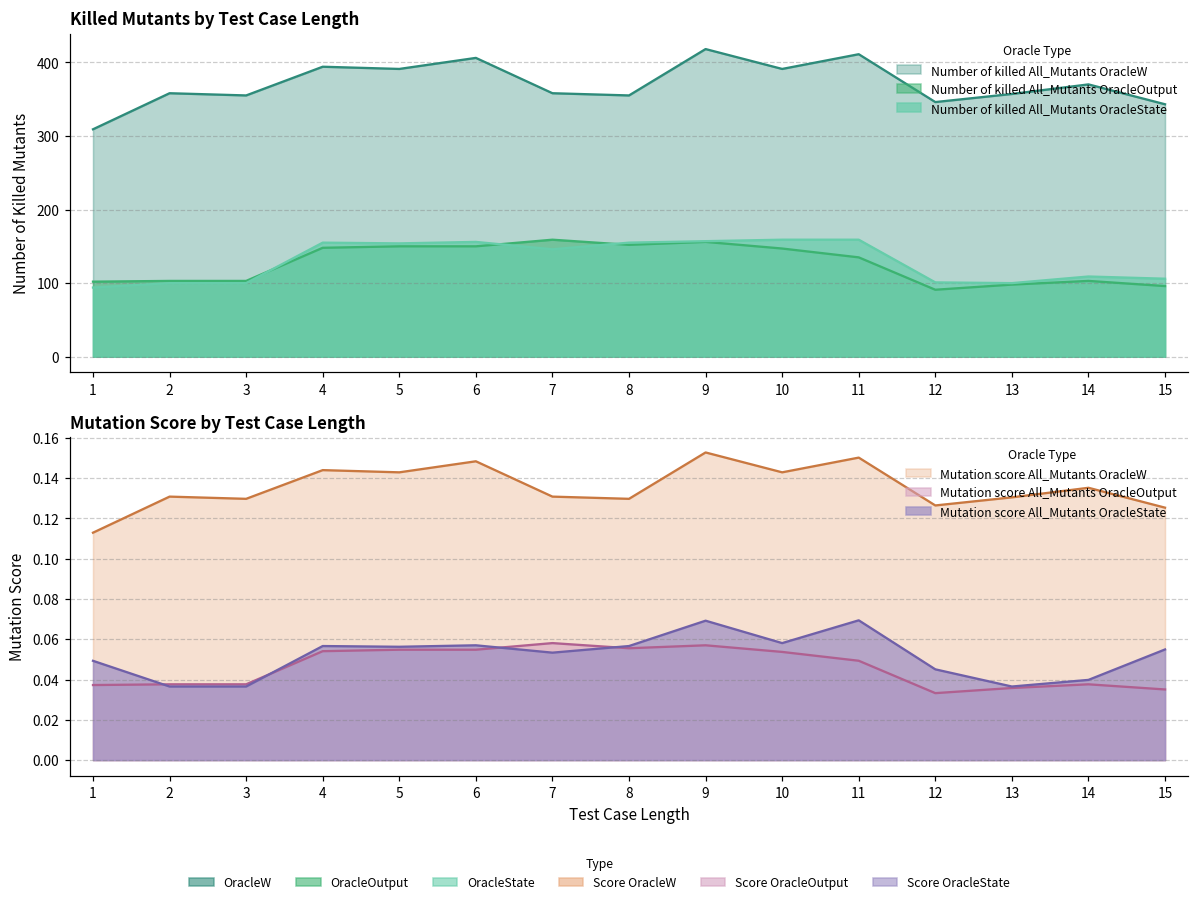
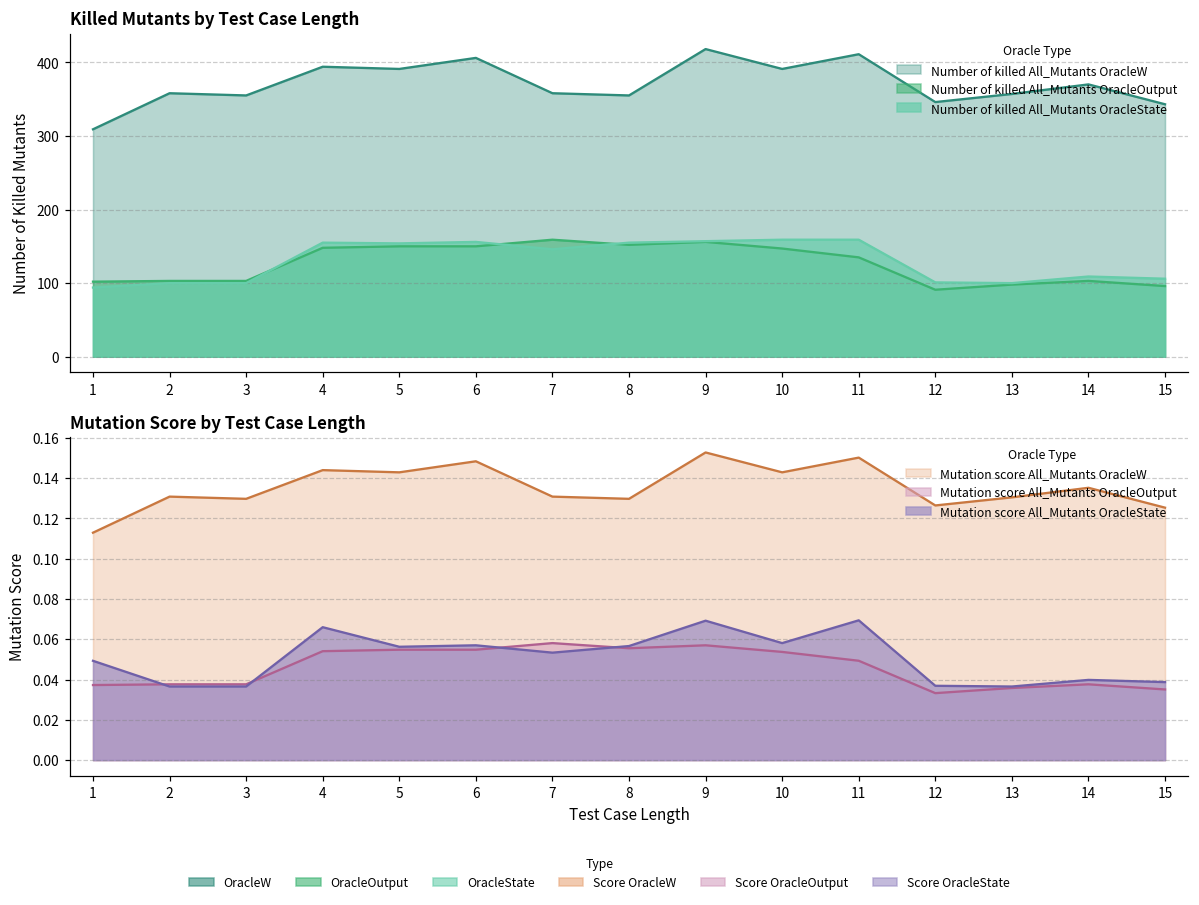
  {
    "Mutation Score by Test Case Length": {
      "Mutation score All_Mutants OracleState": {
        "1": 0.049,
-       "4": 0.057,
+       "4": 0.066,
        "5": 0.056,
        "6": 0.057,
        "7": 0.053,
        "9": 0.069,
        "10": 0.058,
        "11": 0.069,
-       "12": 0.045,
+       "12": 0.037,
        "14": 0.040,
-       "15": 0.055
+       "15": 0.039
      }
    }
  }
